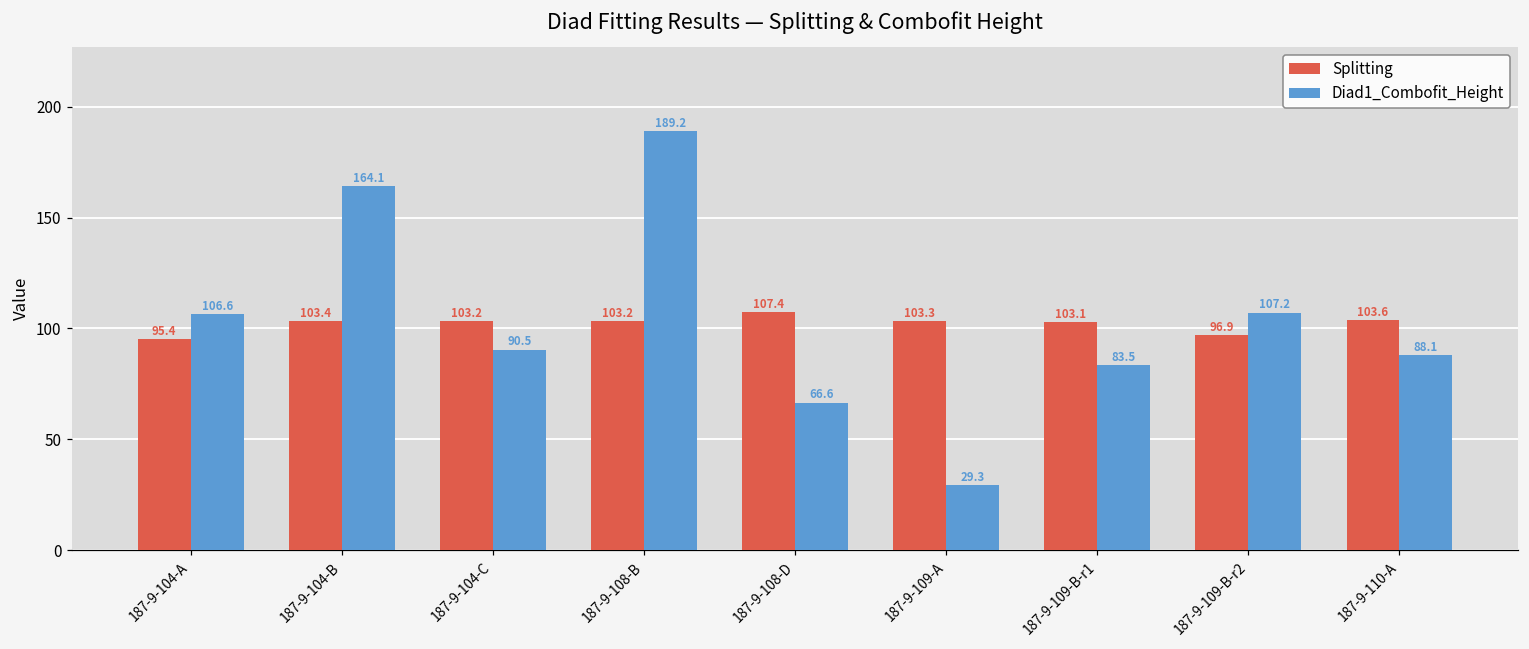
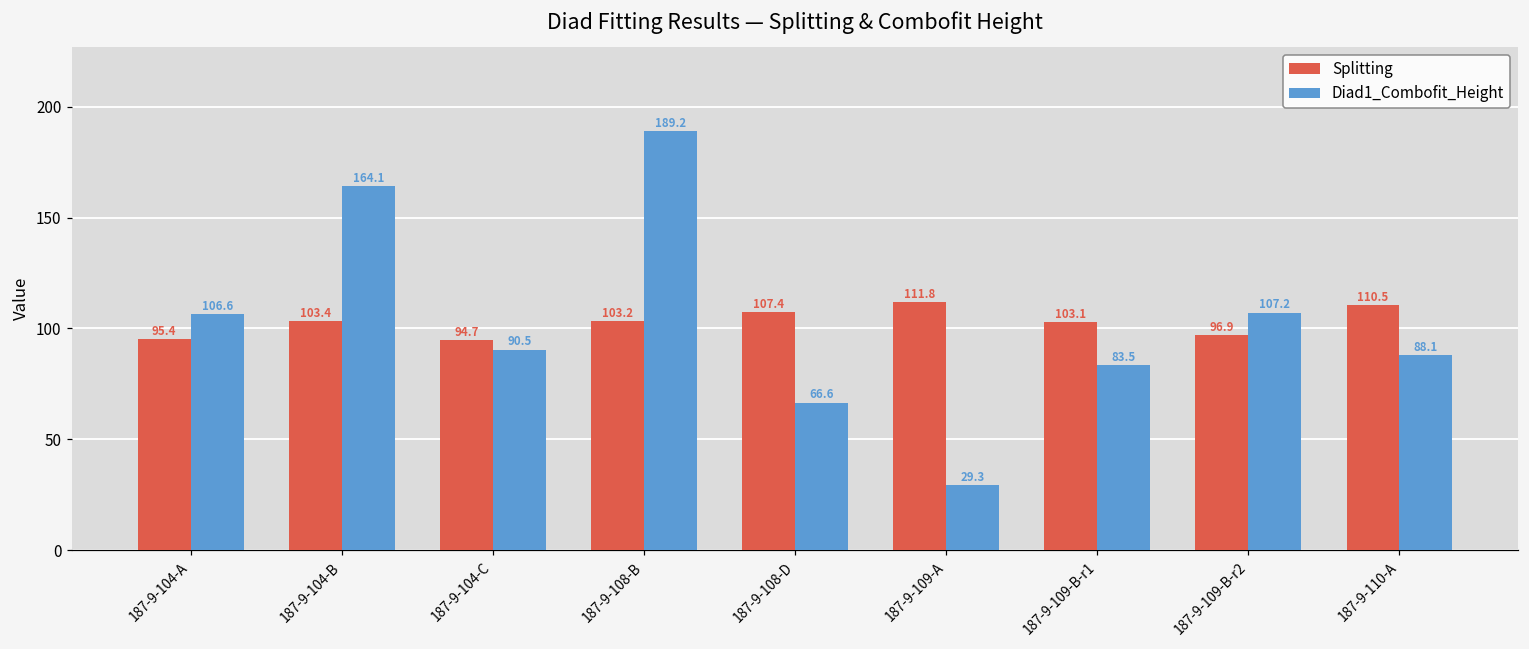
  {
    "Splitting": {
      "187-9-104-A": 95.4,
      "187-9-104-B": 103.4,
-     "187-9-104-C": 103.2,
+     "187-9-104-C": 94.7,
      "187-9-108-B": 103.2,
      "187-9-108-D": 107.4,
-     "187-9-109-A": 103.3,
+     "187-9-109-A": 111.8,
      "187-9-109-B-r1": 103.1,
      "187-9-109-B-r2": 96.9,
-     "187-9-110-A": 103.6
+     "187-9-110-A": 110.5
    },
    "Diad1_Combofit_Height": {
      "187-9-104-A": 106.6,
      "187-9-104-B": 164.1,
      "187-9-104-C": 90.5,
      "187-9-108-B": 189.2,
      "187-9-108-D": 66.6,
      "187-9-109-A": 29.3,
      "187-9-109-B-r1": 83.5,
      "187-9-109-B-r2": 107.2,
      "187-9-110-A": 88.1
    }
  }
